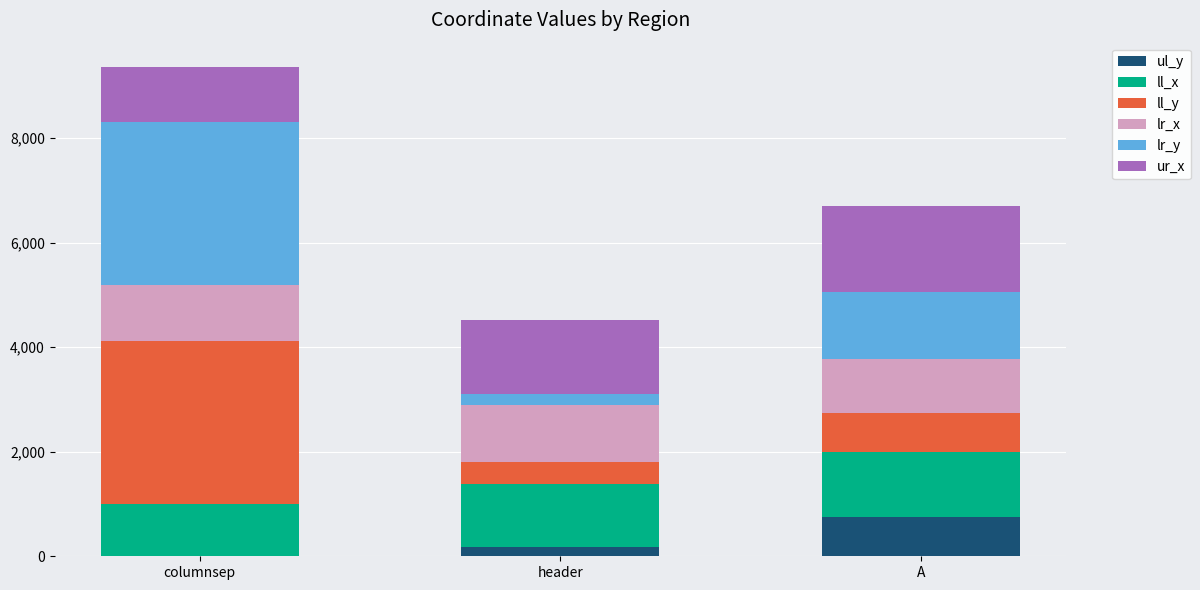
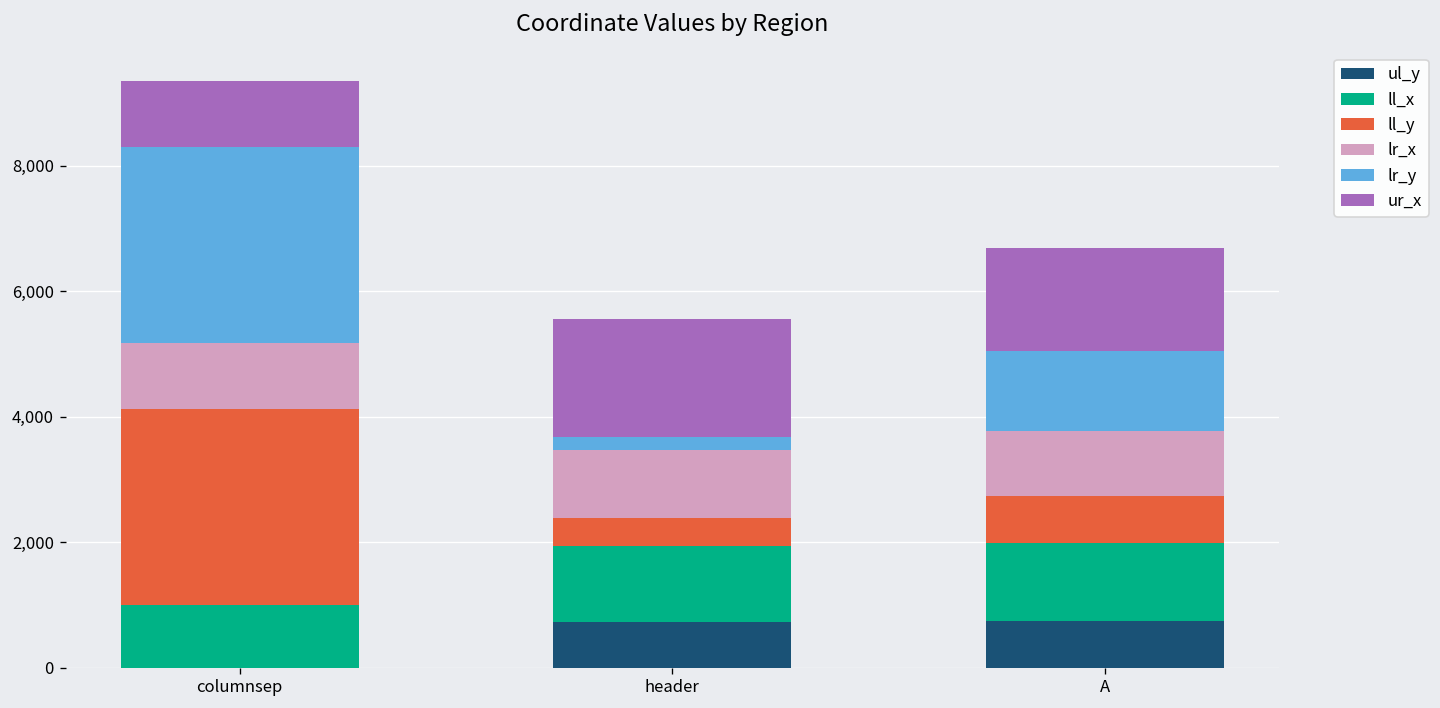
  {
    "ul_y": {
      "columnsep": "0",
-     "header": "200",
+     "header": "700",
      "A": "700"
    },
    "ll_x": {
      "columnsep": "1,000",
      "header": "1,200",
      "A": "1,200"
    },
    "ll_y": {
      "columnsep": "3,100",
      "header": "400",
      "A": "700"
    },
    "lr_x": {
      "columnsep": "1,100",
      "header": "1,100",
      "A": "1,000"
    },
    "lr_y": {
      "columnsep": "3,100",
      "header": "200",
      "A": "1,300"
    },
    "ur_x": {
      "columnsep": "1,100",
-     "header": "1,400",
+     "header": "1,900",
      "A": "1,600"
    }
  }
